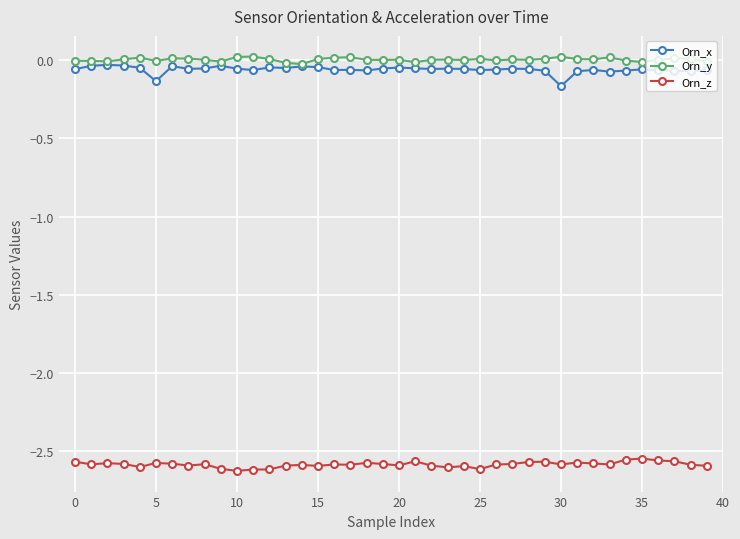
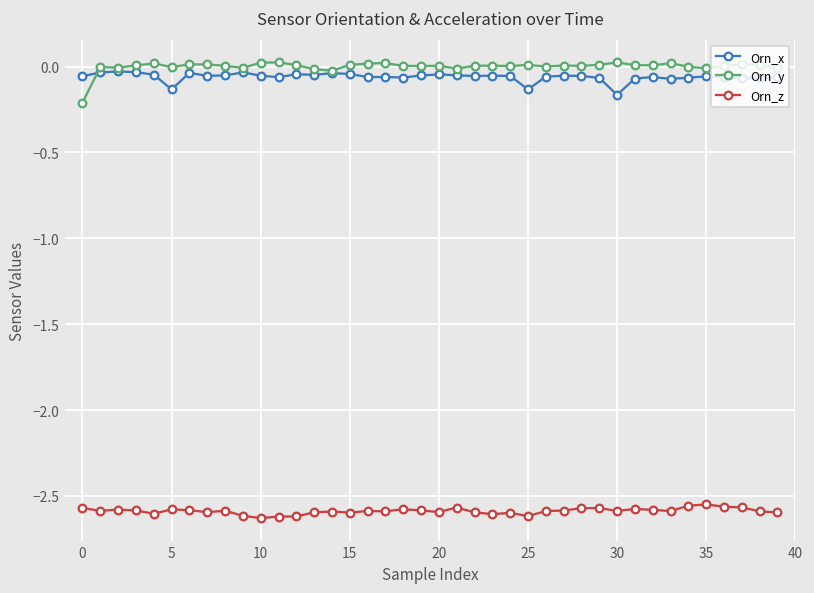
  {
    "Orn_x": {
      "0": -0.06,
      "5": -0.13,
      "10": -0.05,
      "15": -0.04,
      "20": -0.05,
-     "25": -0.06,
+     "25": -0.13,
      "30": -0.16,
      "35": -0.06
    },
    "Orn_y": {
-     "0": 0.00,
+     "0": -0.21,
      "5": 0.00,
      "10": 0.02,
      "15": 0.01,
      "20": 0.00,
      "25": 0.01,
      "30": 0.02,
      "35": -0.01
    },
    "Orn_z": {
      "0": -2.57,
      "5": -2.58,
      "10": -2.63,
      "15": -2.60,
      "20": -2.59,
      "25": -2.62,
      "30": -2.59,
      "35": -2.55
    }
  }
